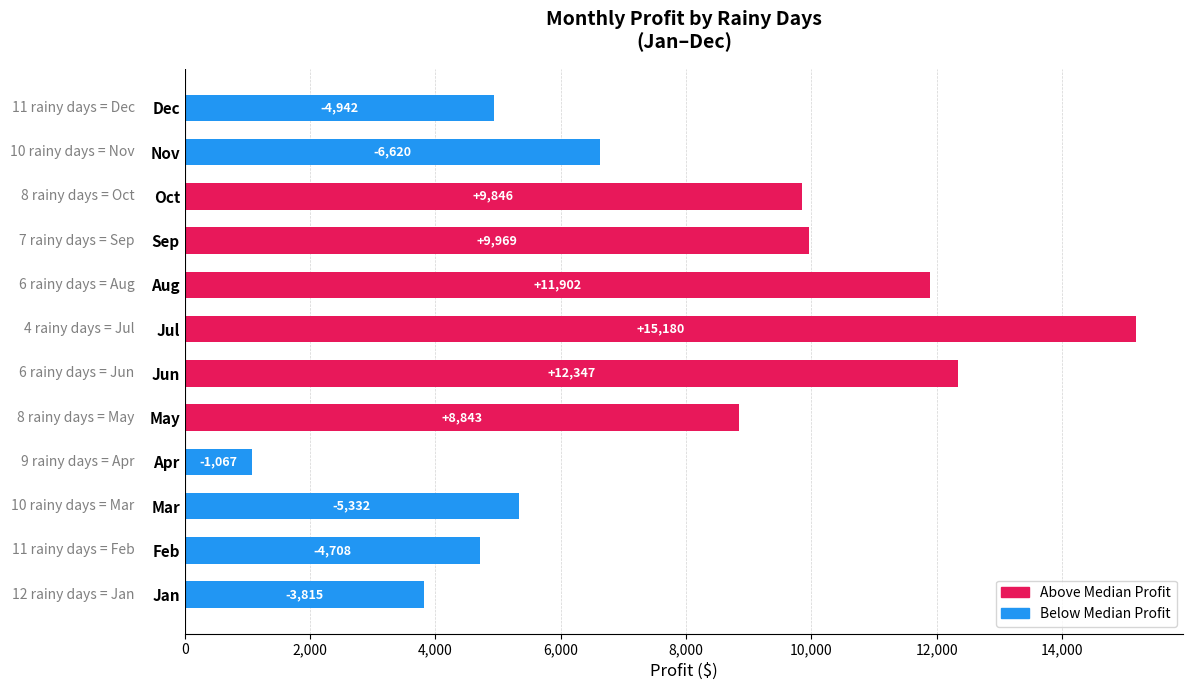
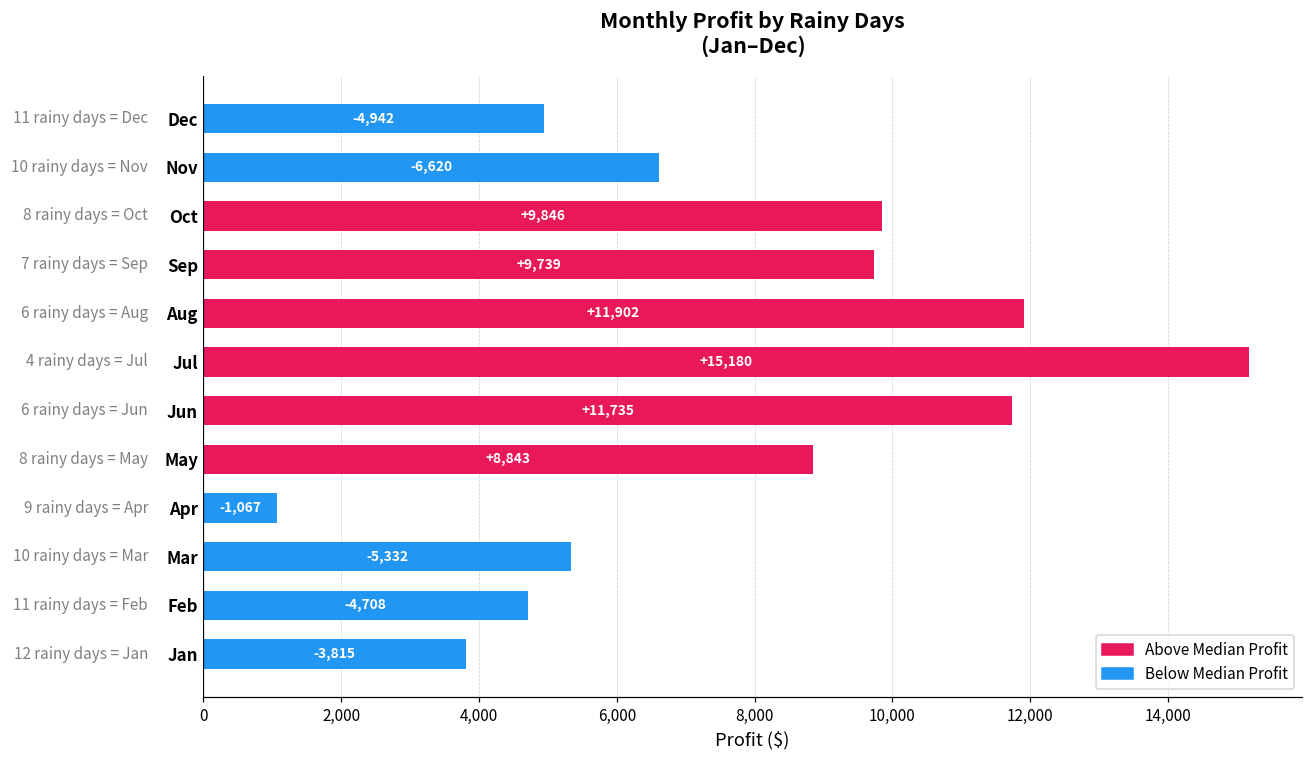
  {
    "Oct": "+9,846",
-   "Sep": "+9,969",
+   "Sep": "+9,739",
    "Aug": "+11,902",
    "Jul": "+15,180",
-   "Jun": "+12,347",
+   "Jun": "+11,735",
    "May": "+8,843"
  }
